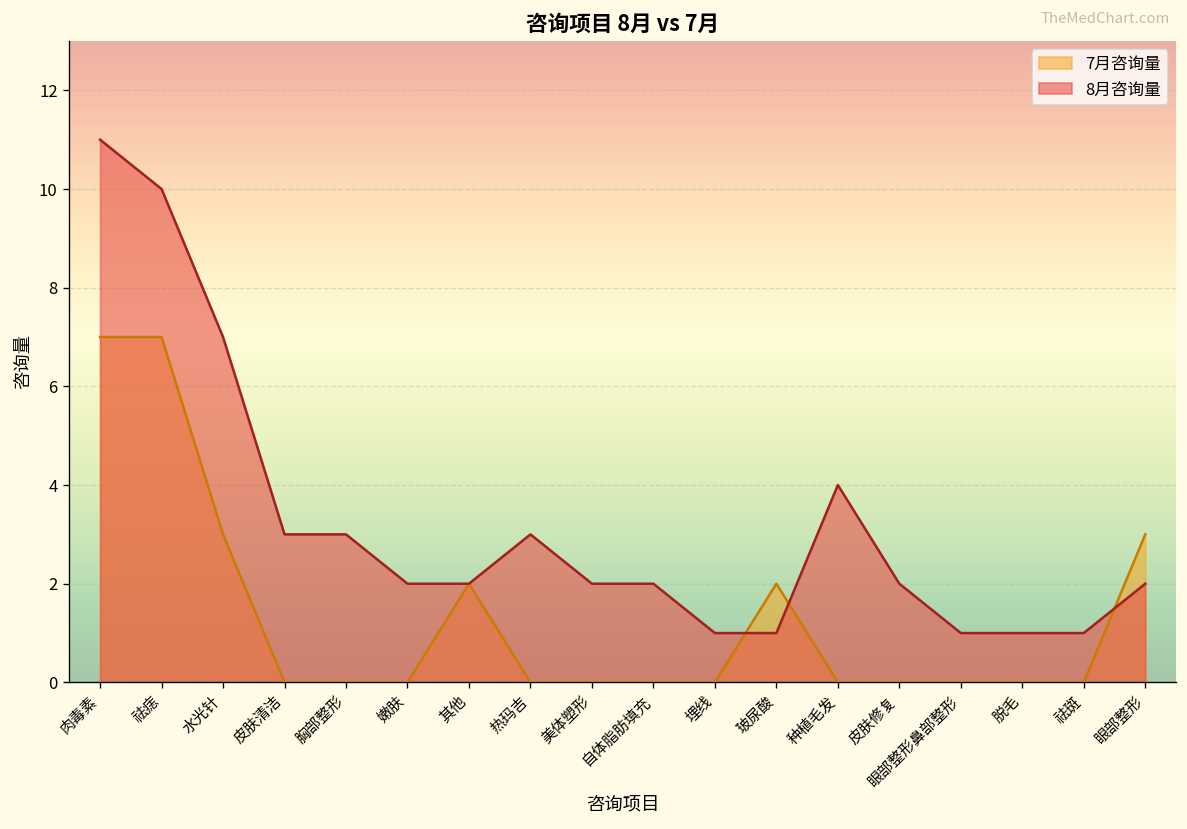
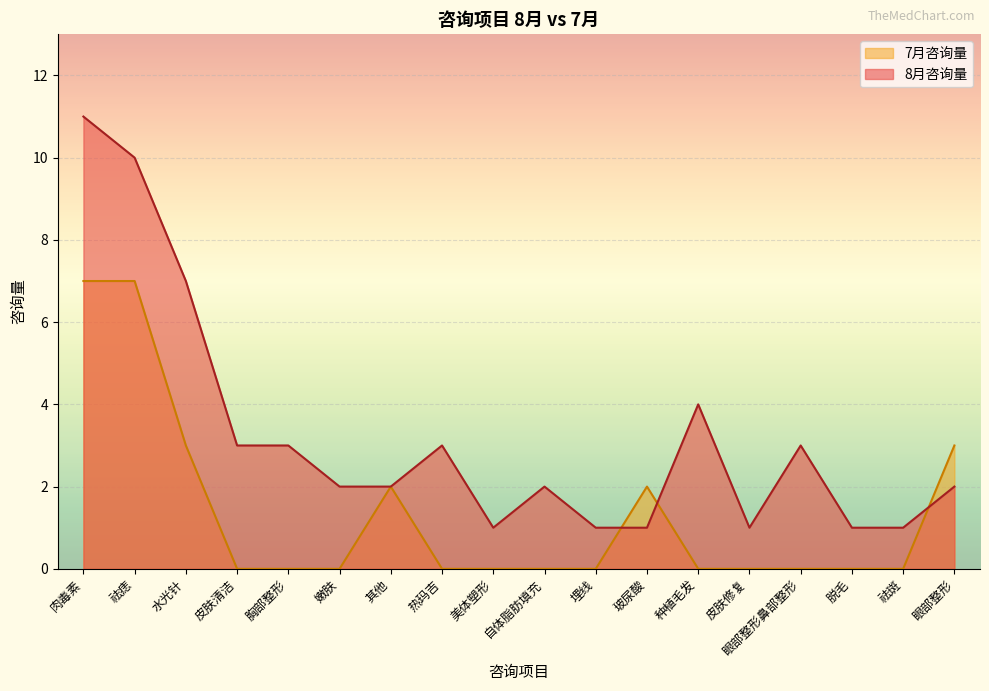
  {
    "7月咨询量": {
      "肉毒素": 7,
      "祛痣": 7,
      "水光针": 3,
      "皮肤清洁": 0,
      "胸部整形": 0,
      "嫩肤": 0,
      "热玛吉": 0,
      "美体塑形": 0,
      "自体脂肪填充": 0,
      "埋线": 0,
      "玻尿酸": 2,
      "种植毛发": 0,
      "皮肤修复": 0,
      "眼部整形鼻部整形": 0,
      "脱毛": 0,
      "祛斑": 0,
      "眼部整形": 3
    },
    "8月咨询量": {
      "肉毒素": 11,
      "祛痣": 10,
      "水光针": 7,
      "皮肤清洁": 3,
      "胸部整形": 3,
      "嫩肤": 2,
      "热玛吉": 3,
-     "美体塑形": 2,
+     "美体塑形": 1,
      "自体脂肪填充": 2,
      "埋线": 1,
      "玻尿酸": 1,
      "种植毛发": 4,
-     "皮肤修复": 2,
-     "眼部整形鼻部整形": 1,
+     "皮肤修复": 1,
+     "眼部整形鼻部整形": 3,
      "脱毛": 1,
      "祛斑": 1,
      "眼部整形": 2
    }
  }
